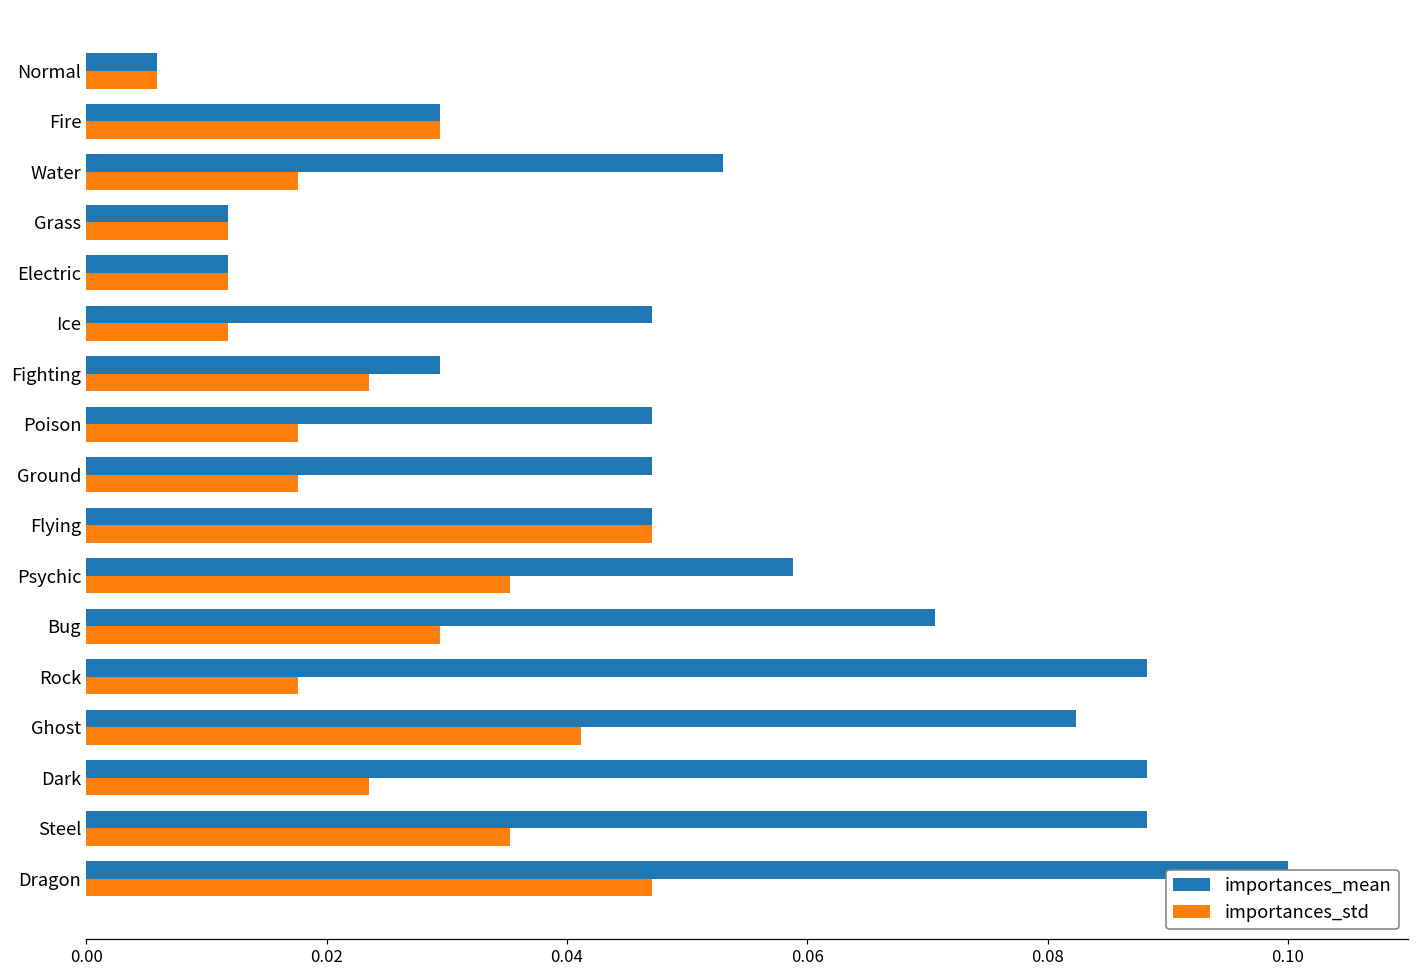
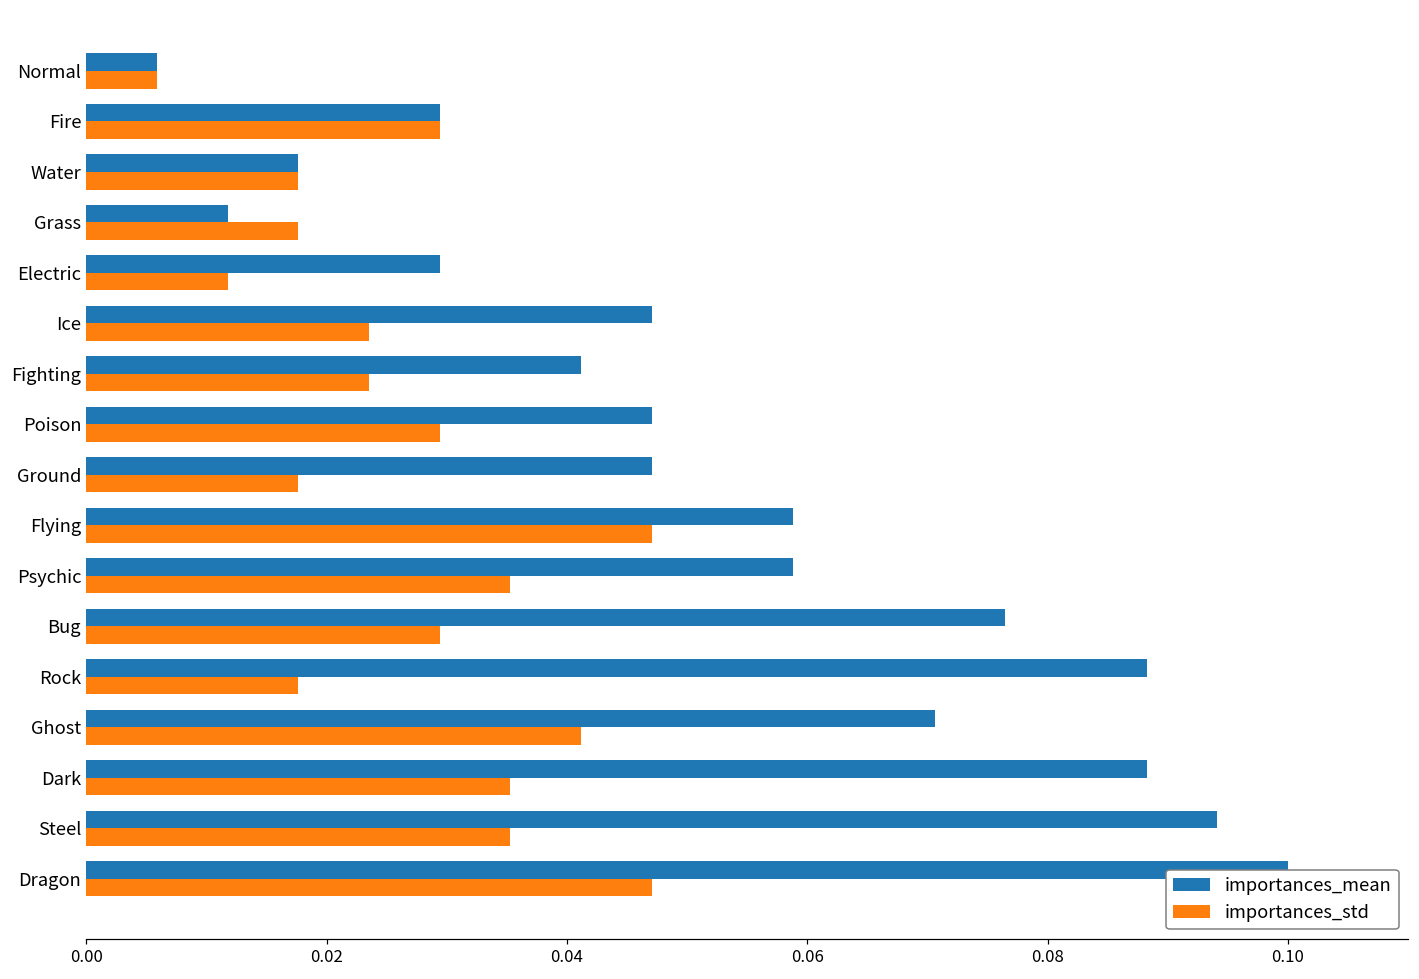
  {
    "importances_mean": {
      "Normal": 0.0059,
      "Fire": 0.0294,
-     "Water": 0.0529,
+     "Water": 0.0176,
      "Grass": 0.0118,
-     "Electric": 0.0118,
+     "Electric": 0.0294,
      "Ice": 0.0471,
-     "Fighting": 0.0294,
+     "Fighting": 0.0412,
      "Poison": 0.0471,
      "Ground": 0.0471,
-     "Flying": 0.0471,
+     "Flying": 0.0588,
      "Psychic": 0.0588,
-     "Bug": 0.0706,
+     "Bug": 0.0765,
      "Rock": 0.0882,
-     "Ghost": 0.0824,
+     "Ghost": 0.0706,
      "Dark": 0.0882,
-     "Steel": 0.0882
+     "Steel": 0.0941
    },
    "importances_std": {
      "Normal": 0.0059,
      "Fire": 0.0294,
      "Water": 0.0176,
-     "Grass": 0.0118,
+     "Grass": 0.0176,
      "Electric": 0.0118,
-     "Ice": 0.0118,
+     "Ice": 0.0235,
      "Fighting": 0.0235,
-     "Poison": 0.0176,
+     "Poison": 0.0294,
      "Ground": 0.0176,
      "Flying": 0.0471,
      "Psychic": 0.0353,
      "Bug": 0.0294,
      "Rock": 0.0176,
      "Ghost": 0.0412,
-     "Dark": 0.0235,
+     "Dark": 0.0353,
      "Steel": 0.0353,
      "Dragon": 0.0471
    }
  }
